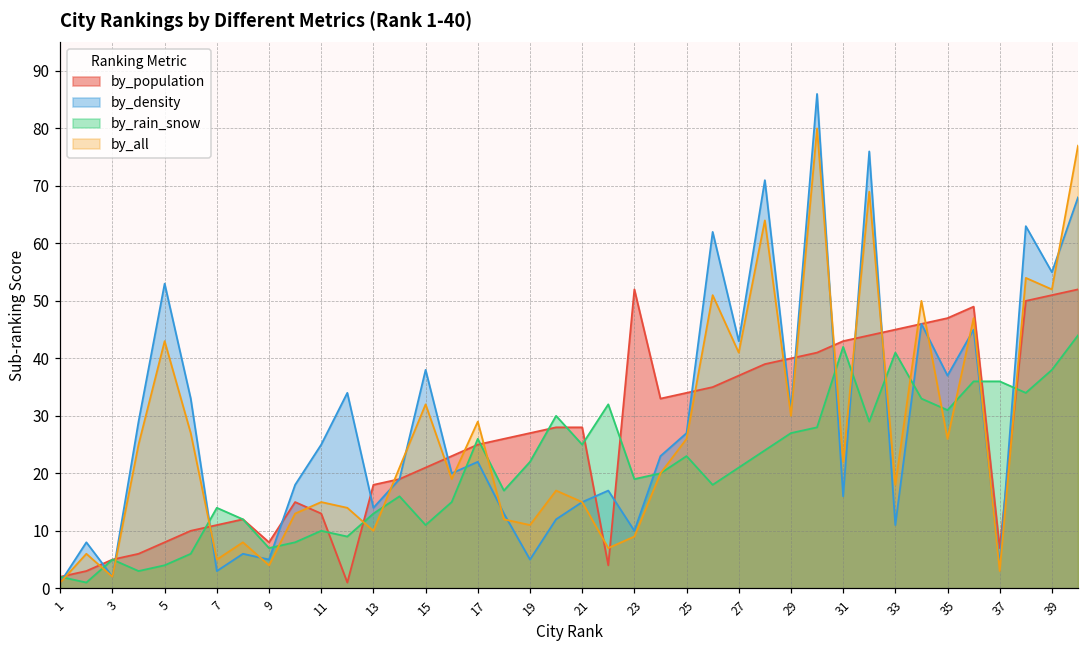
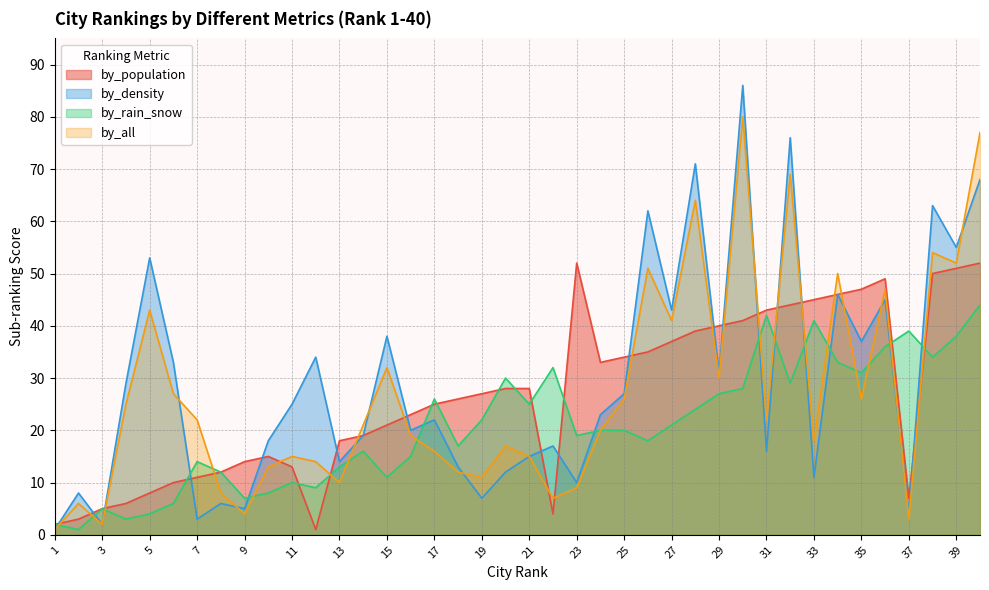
  {
    "by_population": {
      "5": 8,
      "7": 11,
-     "9": 8,
+     "9": 14,
      "11": 13,
      "13": 18,
      "15": 21,
      "17": 25,
      "19": 27,
      "21": 28,
      "23": 52,
      "25": 34,
      "27": 37,
      "29": 40,
      "31": 43,
      "33": 45,
      "35": 47,
      "37": 7,
      "39": 51
    },
    "by_density": {
      "5": 53,
      "7": 3,
      "9": 5,
      "11": 25,
      "13": 14,
      "15": 38,
      "17": 22,
-     "19": 5,
+     "19": 7,
      "23": 10,
      "25": 27,
      "27": 43,
      "29": 31,
      "31": 16,
      "33": 11,
      "35": 37,
      "37": 4,
      "39": 55
    },
    "by_rain_snow": {
      "5": 4,
      "7": 14,
      "9": 7,
      "11": 10,
      "13": 13,
      "15": 11,
      "17": 26,
      "19": 22,
      "21": 25,
      "23": 19,
-     "25": 23,
+     "25": 20,
      "27": 21,
      "29": 27,
      "31": 42,
      "33": 41,
      "35": 31,
-     "37": 36,
+     "37": 39,
      "39": 38
    },
    "by_all": {
      "5": 43,
-     "7": 5,
+     "7": 22,
      "9": 4,
      "11": 15,
      "13": 10,
      "15": 32,
-     "17": 29,
+     "17": 16,
      "19": 11,
      "23": 9,
      "25": 26,
      "27": 41,
      "29": 30,
      "31": 22,
      "33": 18,
      "35": 26,
      "37": 3,
      "39": 52
    }
  }
